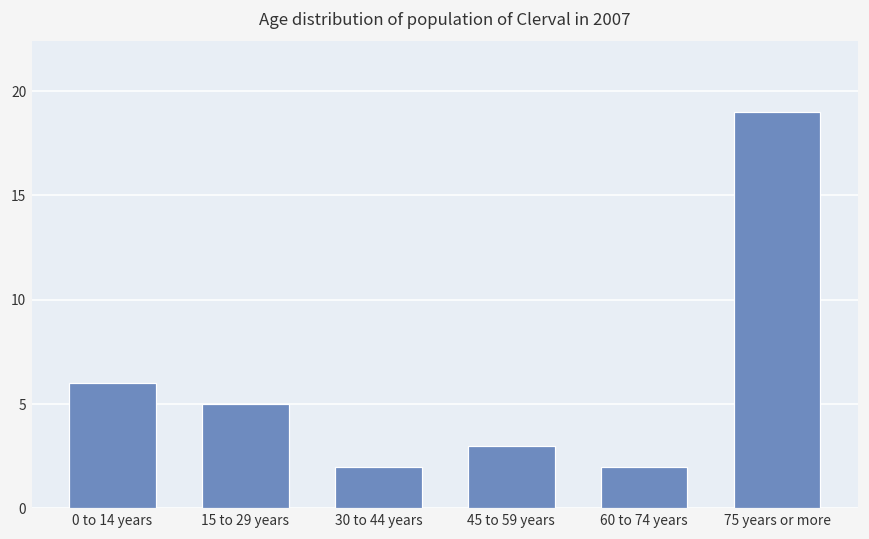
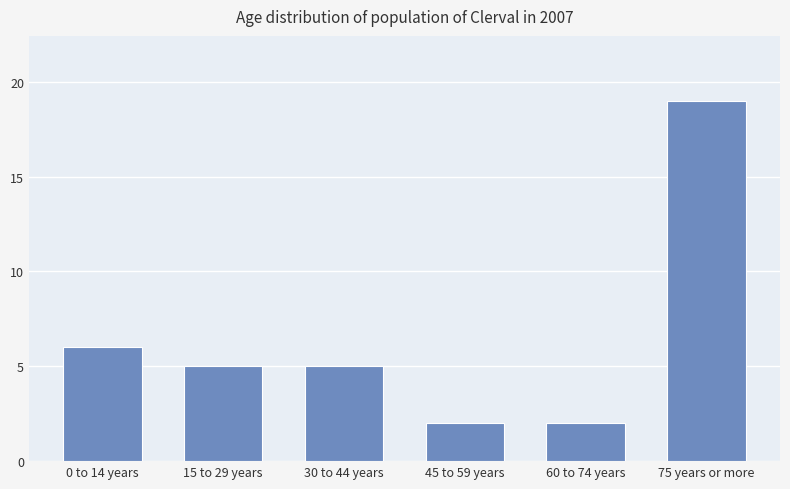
  {
    "0 to 14 years": 6,
    "15 to 29 years": 5,
-   "30 to 44 years": 2,
-   "45 to 59 years": 3,
+   "30 to 44 years": 5,
+   "45 to 59 years": 2,
    "60 to 74 years": 2,
    "75 years or more": 19
  }
